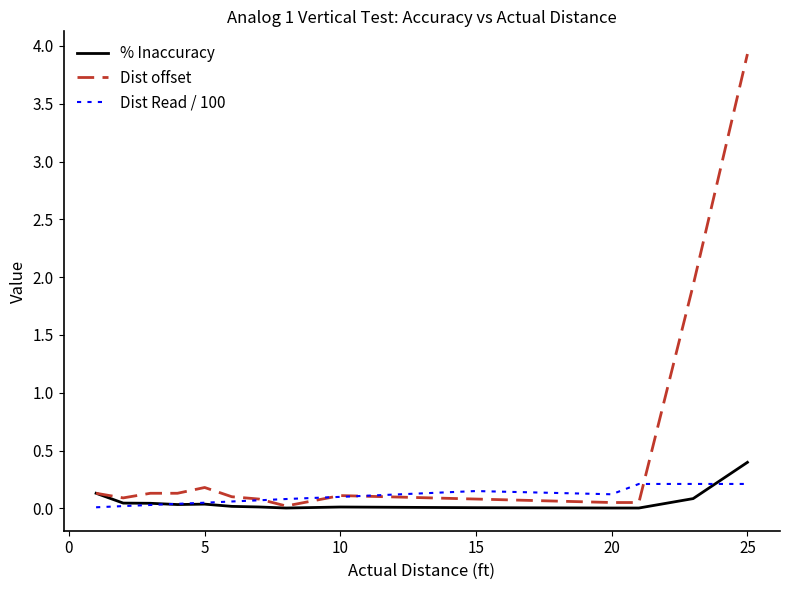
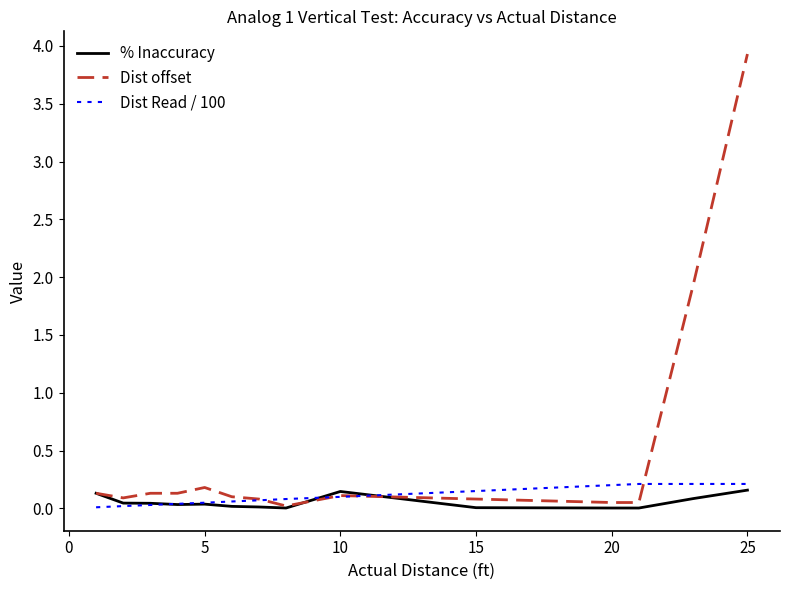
  {
    "% Inaccuracy": {
-     "10": 0.01,
+     "10": 0.15,
      "15": 0.01,
      "20": 0.00,
-     "25": 0.40
+     "25": 0.16
    },
    "Dist offset": {
      "5": 0.18,
      "15": 0.08,
      "20": 0.05,
      "25": 3.93
    },
    "Dist Read / 100": {
      "15": 0.15,
-     "20": 0.12,
+     "20": 0.20,
      "25": 0.21
    }
  }
